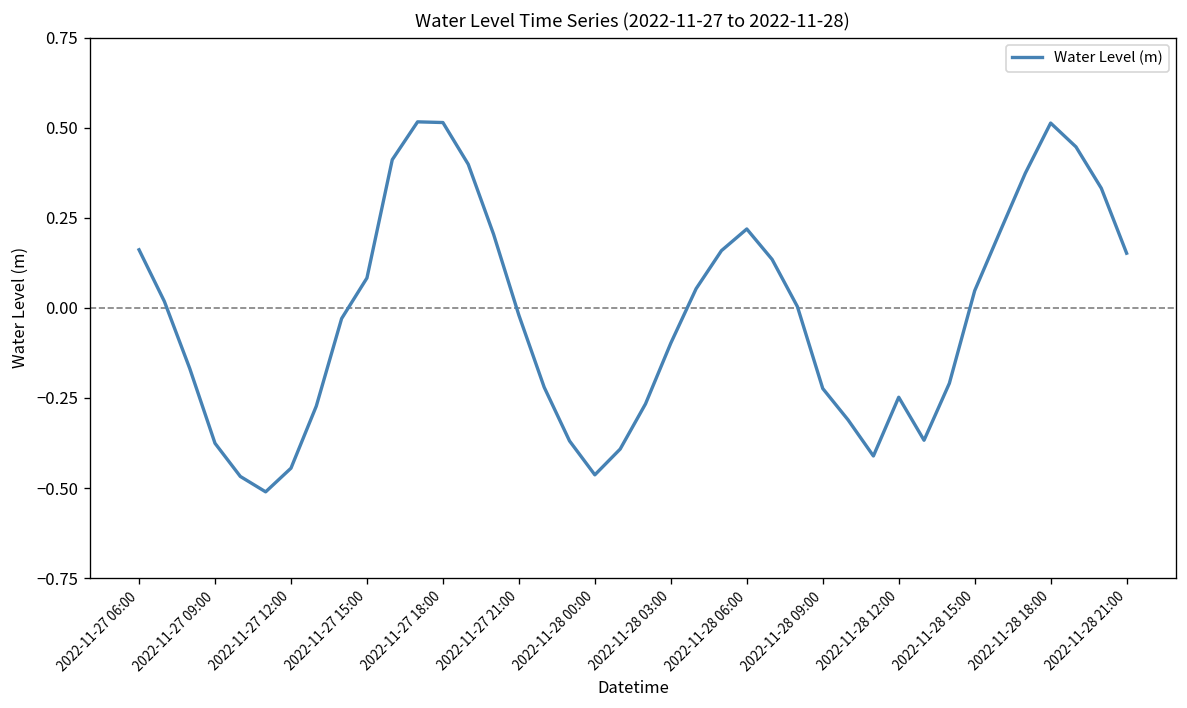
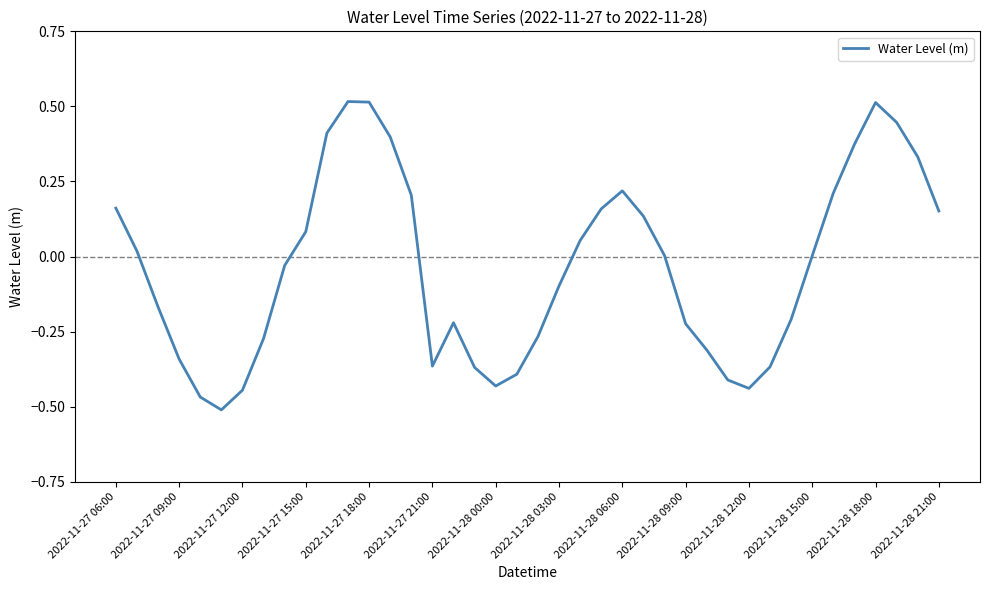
  {
    "2022-11-27 06:00": 0.16,
-   "2022-11-27 09:00": -0.38,
+   "2022-11-27 09:00": -0.34,
    "2022-11-27 12:00": -0.44,
    "2022-11-27 15:00": 0.08,
    "2022-11-27 18:00": 0.51,
-   "2022-11-27 21:00": -0.02,
-   "2022-11-28 00:00": -0.46,
+   "2022-11-27 21:00": -0.36,
+   "2022-11-28 00:00": -0.43,
    "2022-11-28 03:00": -0.10,
    "2022-11-28 06:00": 0.22,
    "2022-11-28 09:00": -0.22,
-   "2022-11-28 12:00": -0.25,
-   "2022-11-28 15:00": 0.05,
+   "2022-11-28 12:00": -0.44,
+   "2022-11-28 15:00": 0.00,
    "2022-11-28 18:00": 0.51,
    "2022-11-28 21:00": 0.15
  }
